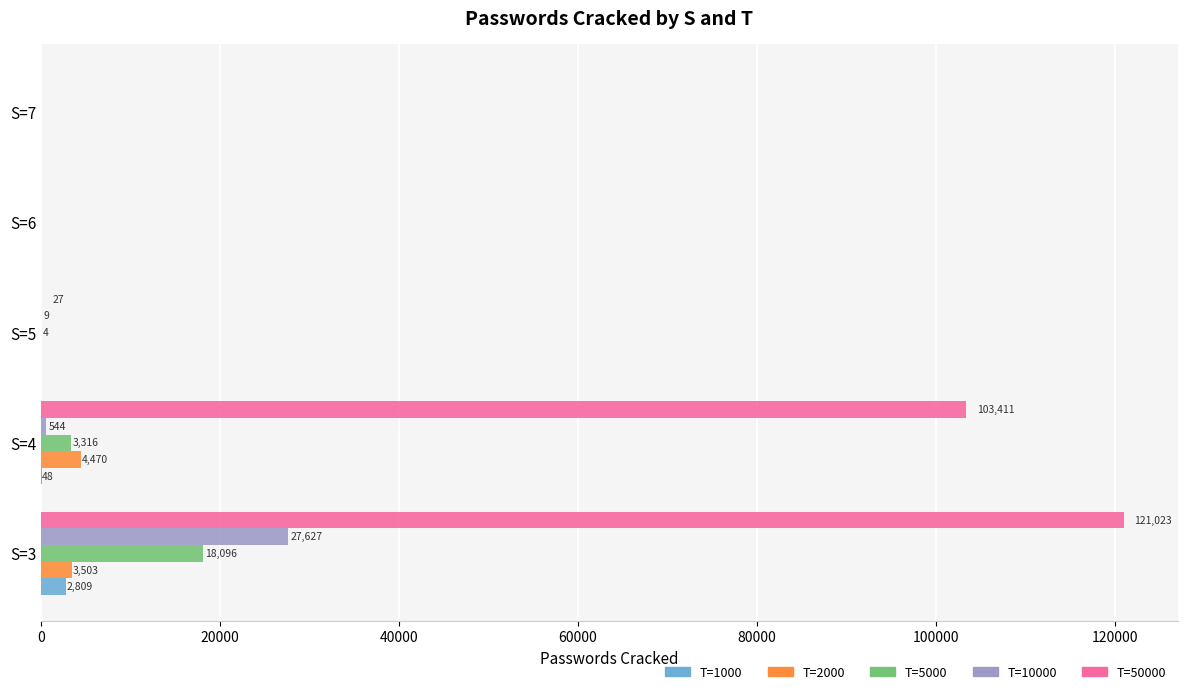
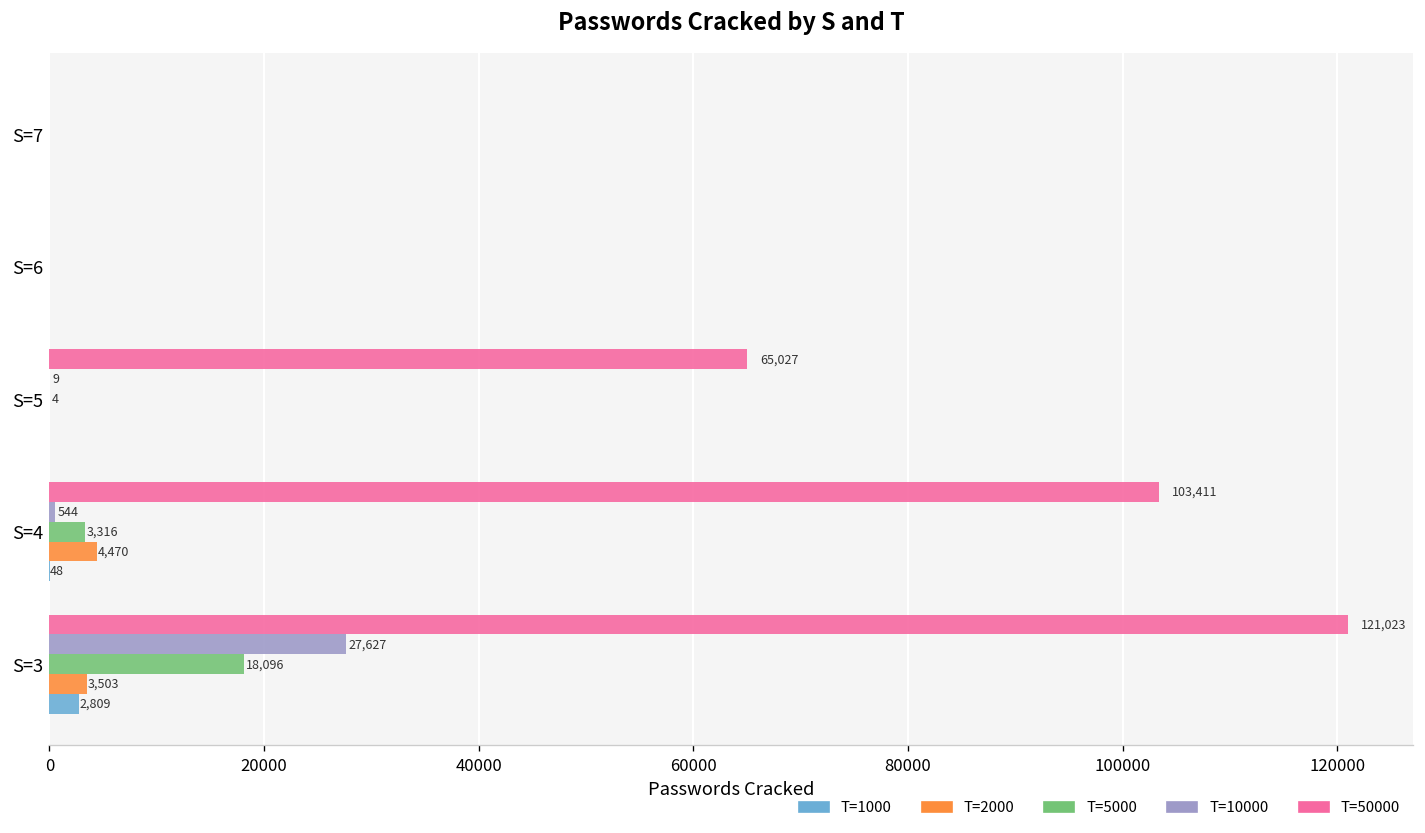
  {
    "T=2000": {
      "S=4": "4,470",
      "S=3": "3,503"
    },
    "T=5000": {
      "S=5": "4",
      "S=4": "3,316",
      "S=3": "18,096"
    },
    "T=50000": {
-     "S=5": "27",
+     "S=5": "65,027",
      "S=4": "103,411",
      "S=3": "121,023"
    }
  }
